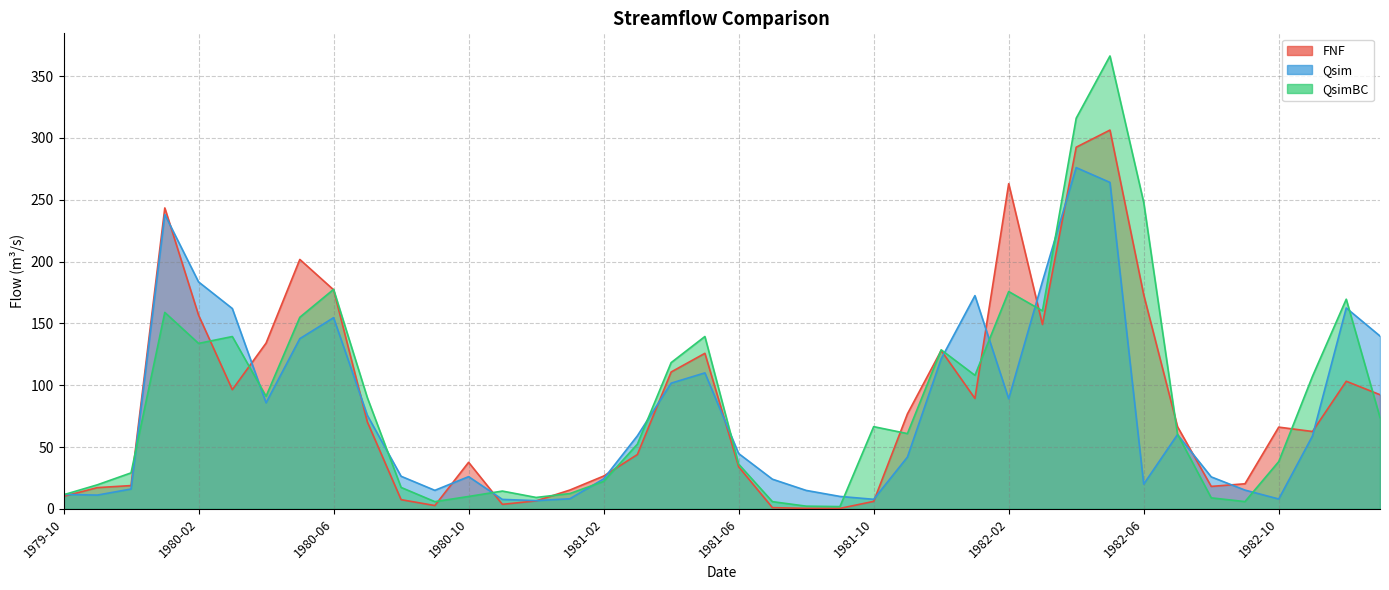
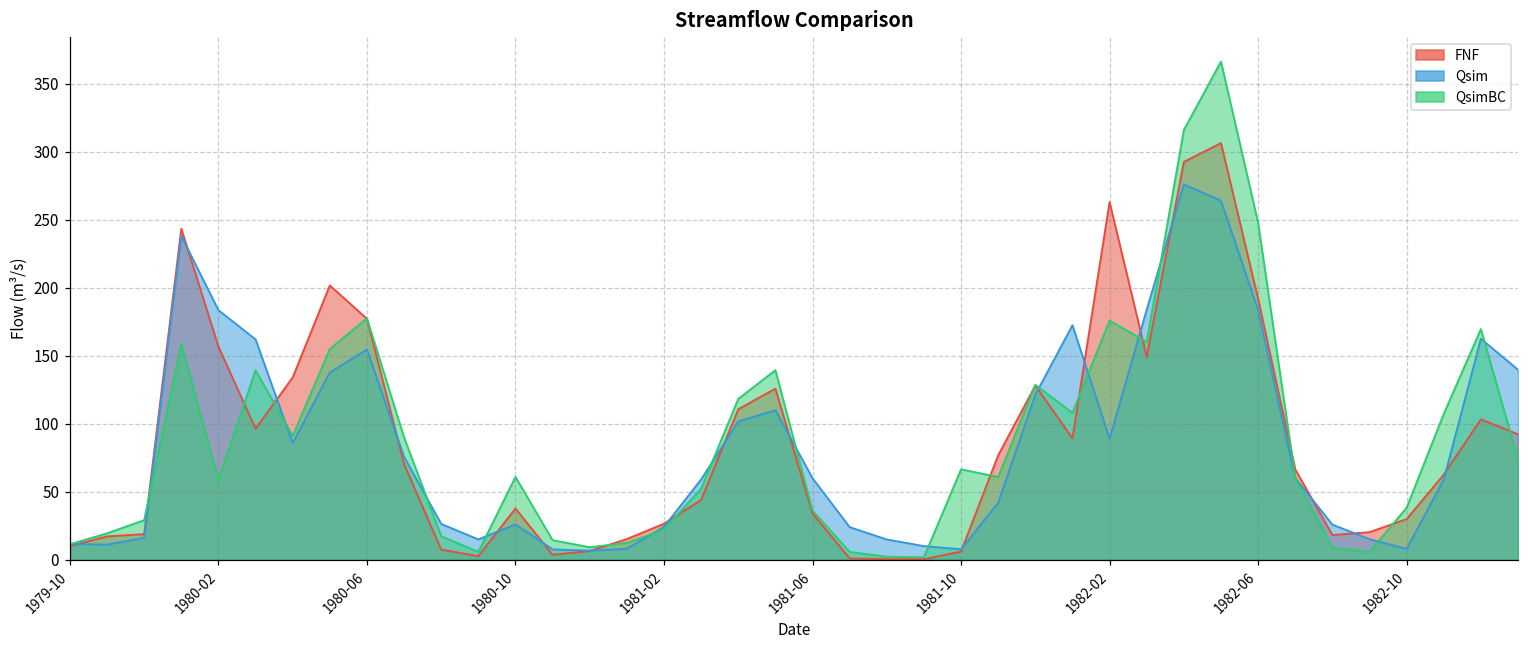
  {
    "FNF": {
      "1980-02": 157,
      "1980-10": 38,
      "1981-02": 26,
      "1981-06": 34,
      "1982-02": 263,
-     "1982-06": 173,
-     "1982-10": 66
+     "1982-06": 192,
+     "1982-10": 30
    },
    "Qsim": {
      "1980-02": 184,
      "1980-06": 155,
      "1980-10": 26,
-     "1981-06": 45,
+     "1981-06": 60,
      "1982-02": 89,
-     "1982-06": 20,
+     "1982-06": 184,
      "1982-10": 8
    },
    "QsimBC": {
-     "1980-02": 134,
-     "1980-10": 10,
+     "1980-02": 58,
+     "1980-10": 61,
      "1981-06": 36,
      "1981-10": 66,
      "1982-02": 176,
      "1982-06": 248,
      "1982-10": 38
    }
  }
